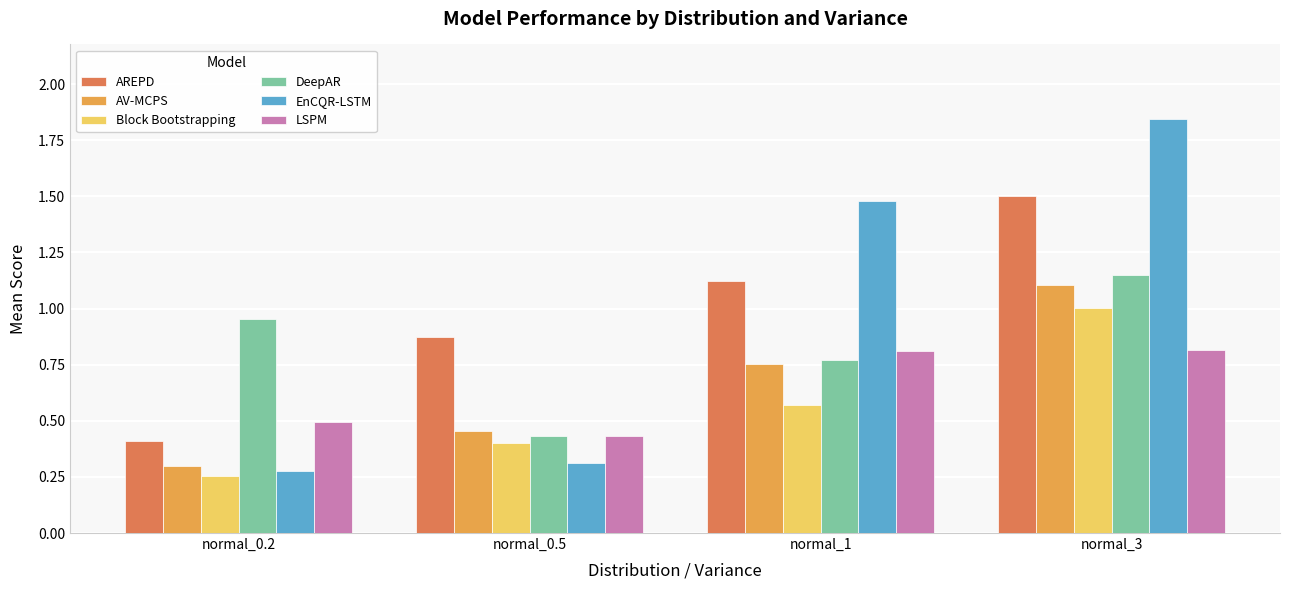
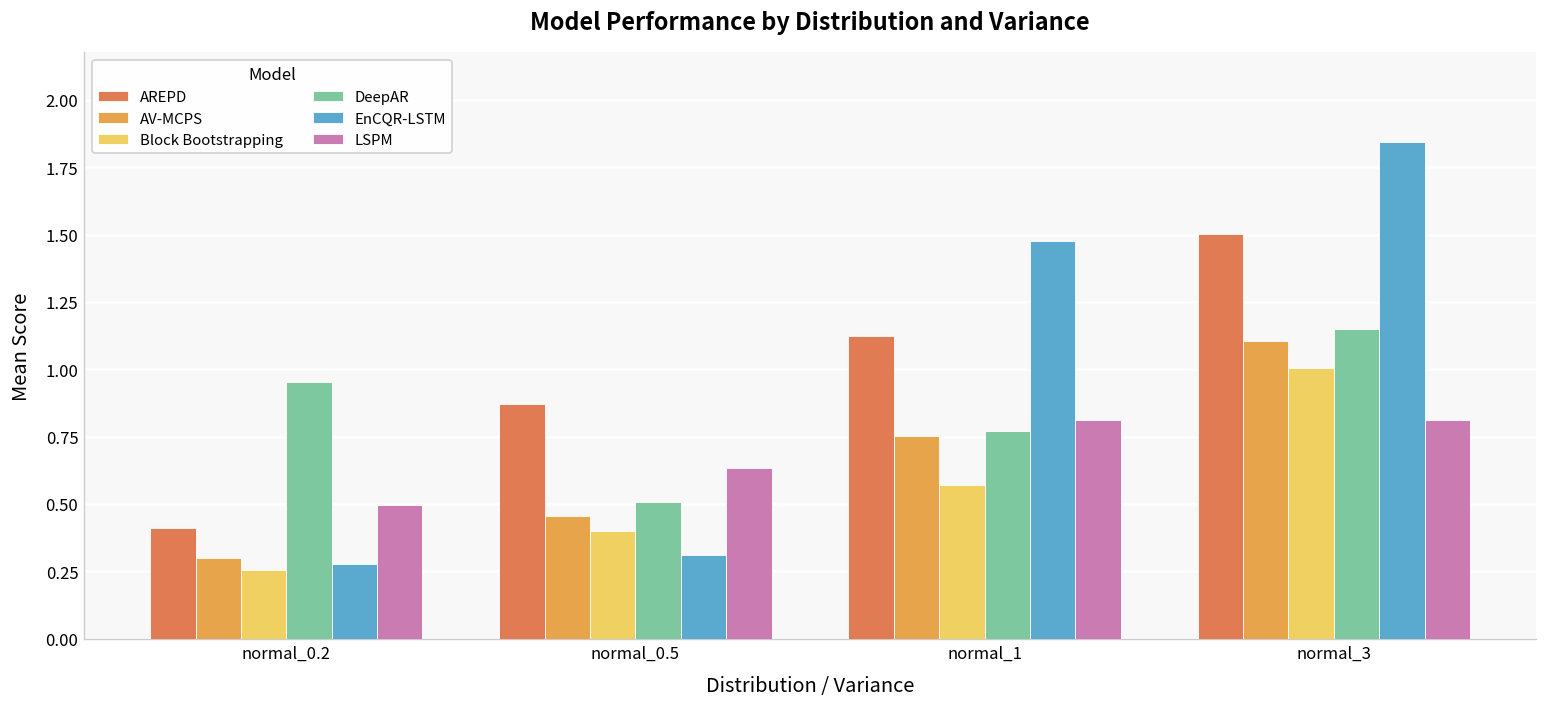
  {
    "DeepAR": {
      "normal_0.2": 0.95,
-     "normal_0.5": 0.43,
+     "normal_0.5": 0.51,
      "normal_1": 0.77,
      "normal_3": 1.15
    },
    "EnCQR-LSTM": {
      "normal_0.2": 0.28,
      "normal_0.5": 0.31,
      "normal_1": 1.48,
      "normal_3": 1.84
    },
    "LSPM": {
      "normal_0.2": 0.50,
-     "normal_0.5": 0.43,
+     "normal_0.5": 0.63,
      "normal_1": 0.81,
      "normal_3": 0.81
    }
  }
